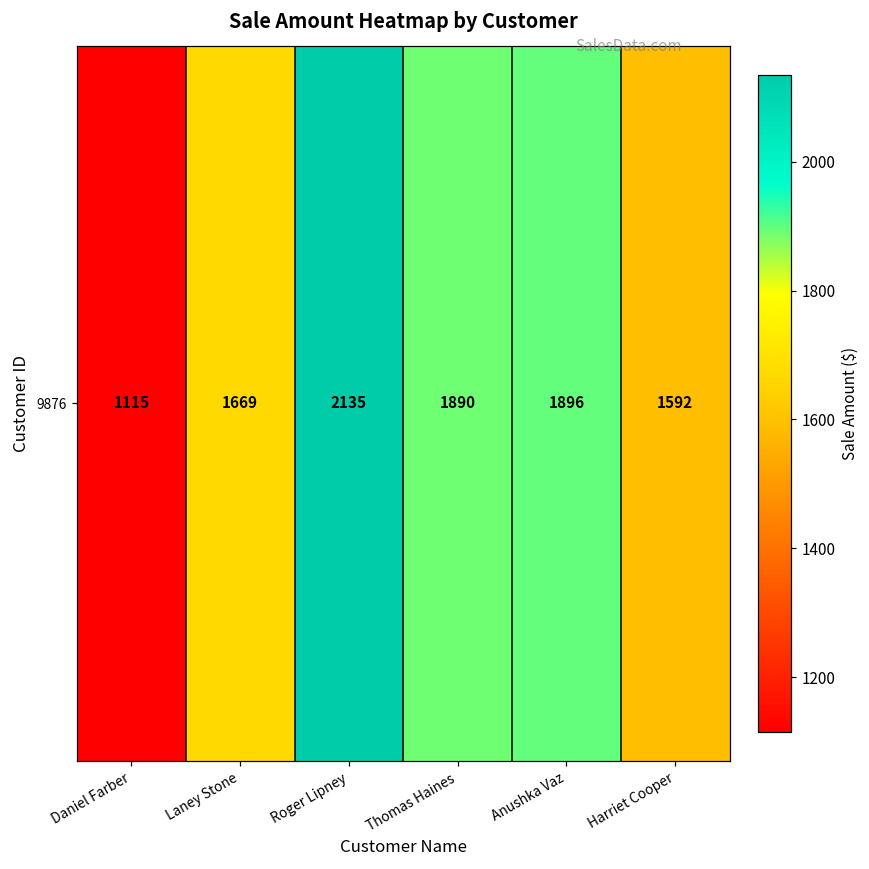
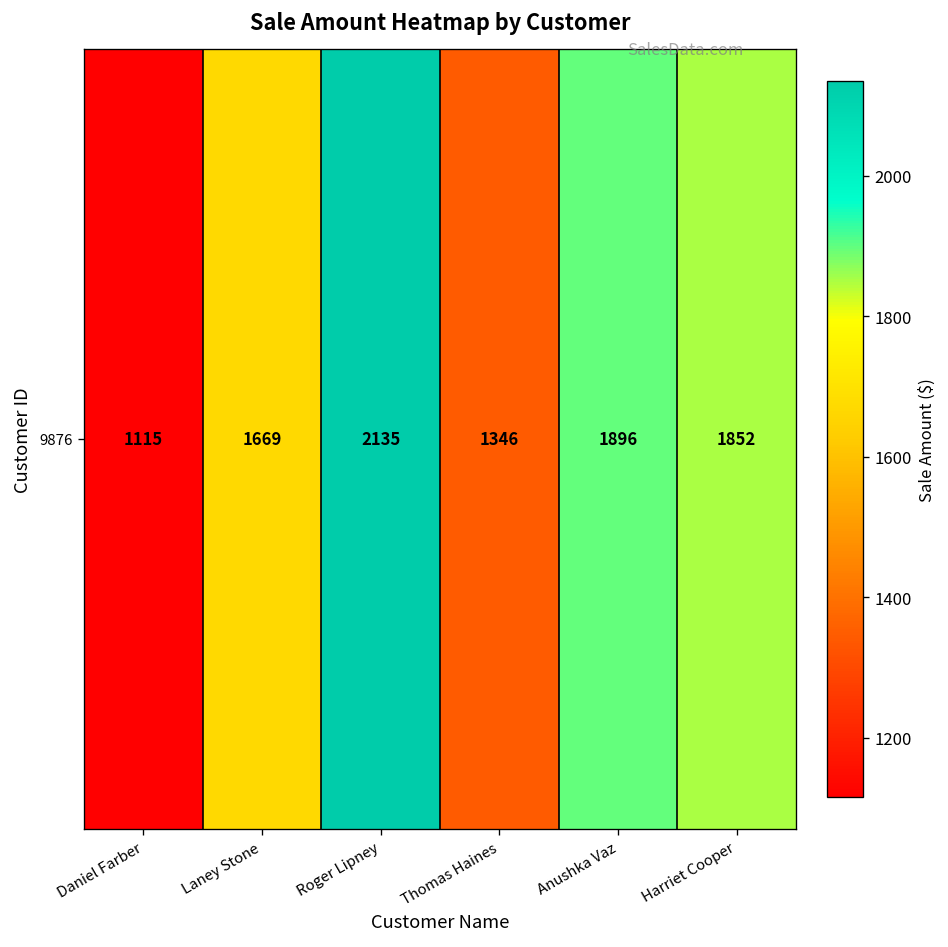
  {
    "9876": {
      "Daniel Farber": 1115,
      "Laney Stone": 1669,
      "Roger Lipney": 2135,
-     "Thomas Haines": 1890,
+     "Thomas Haines": 1346,
      "Anushka Vaz": 1896,
-     "Harriet Cooper": 1592
+     "Harriet Cooper": 1852
    }
  }
